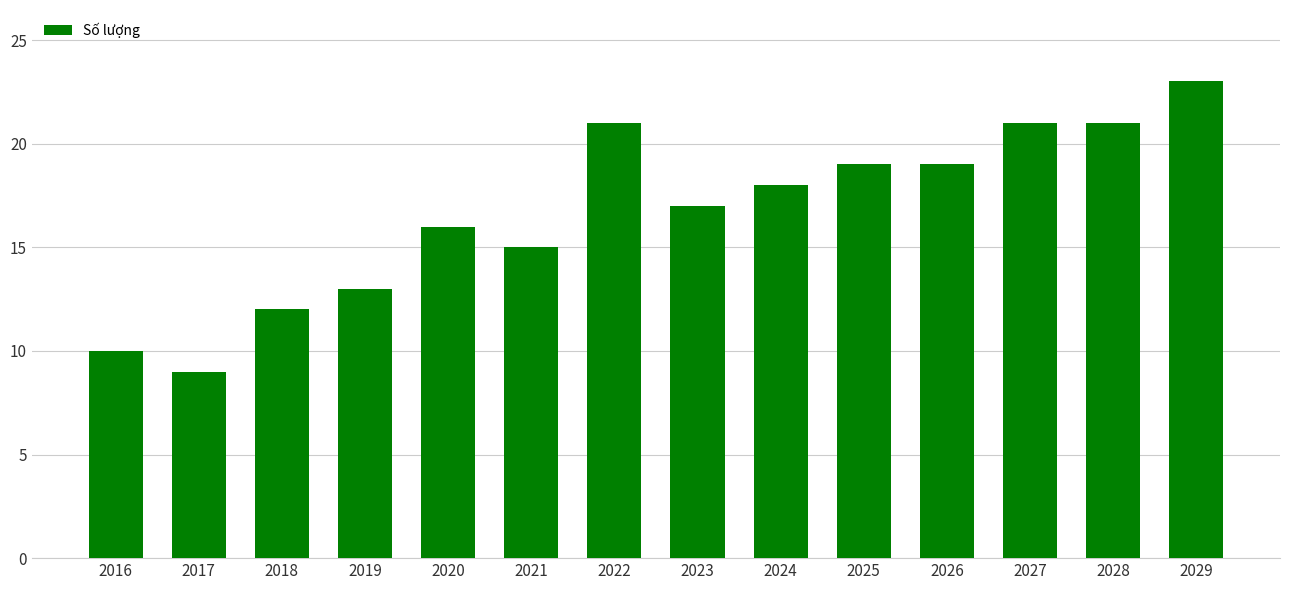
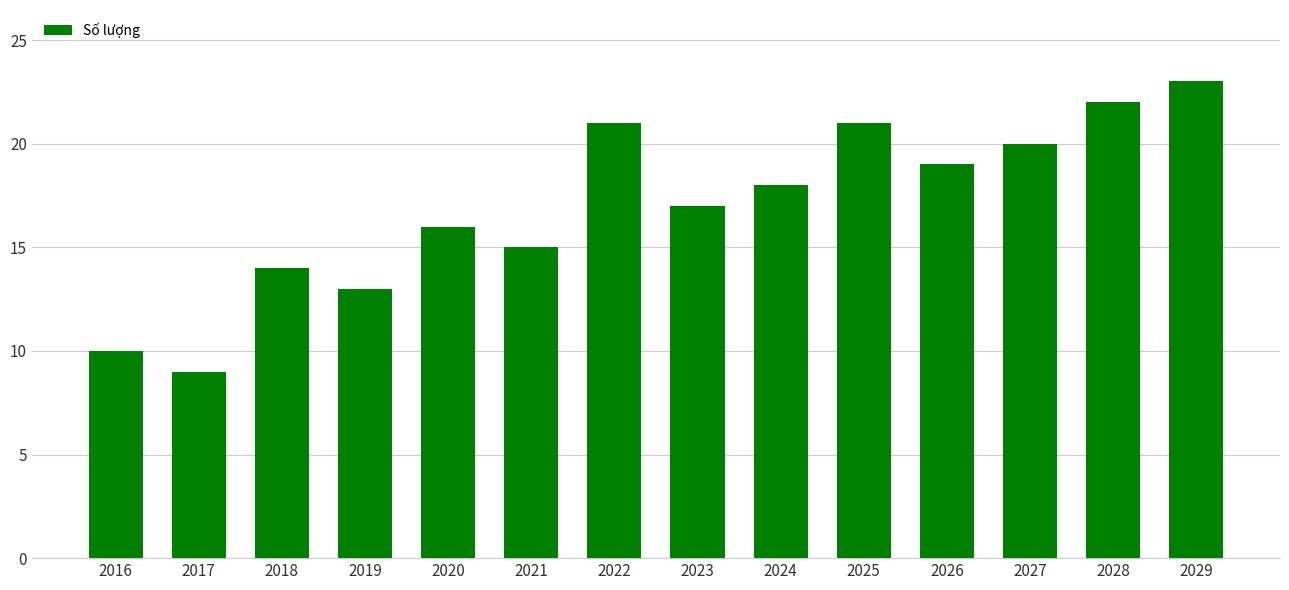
  {
    "2016": 10,
    "2017": 9,
-   "2018": 12,
+   "2018": 14,
    "2019": 13,
    "2020": 16,
    "2021": 15,
    "2022": 21,
    "2023": 17,
    "2024": 18,
-   "2025": 19,
+   "2025": 21,
    "2026": 19,
-   "2027": 21,
-   "2028": 21,
+   "2027": 20,
+   "2028": 22,
    "2029": 23
  }
